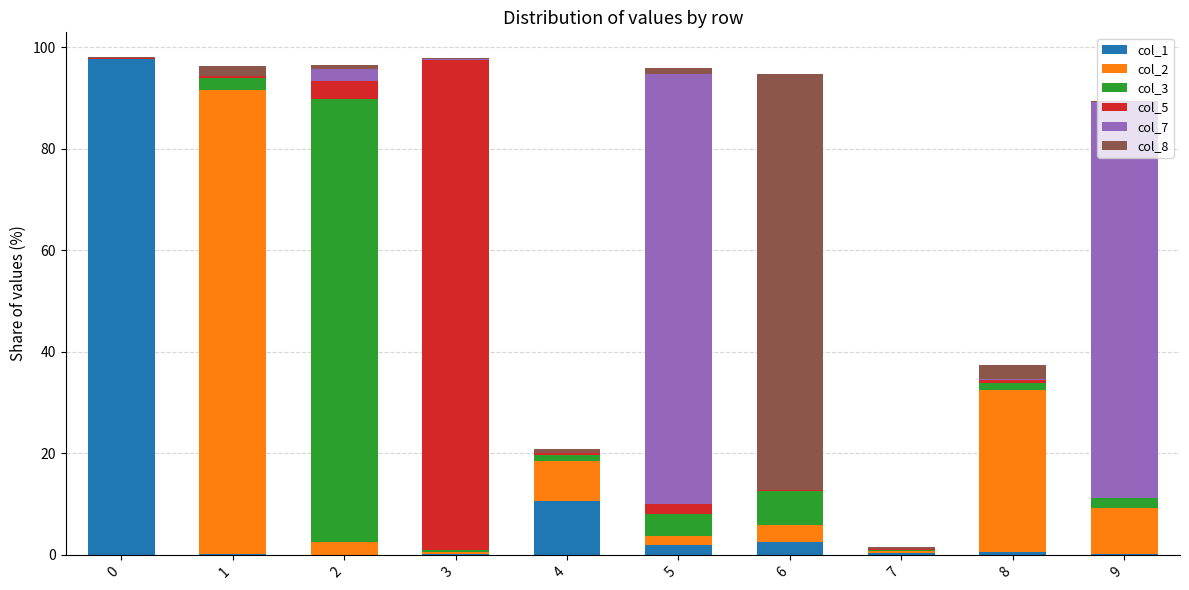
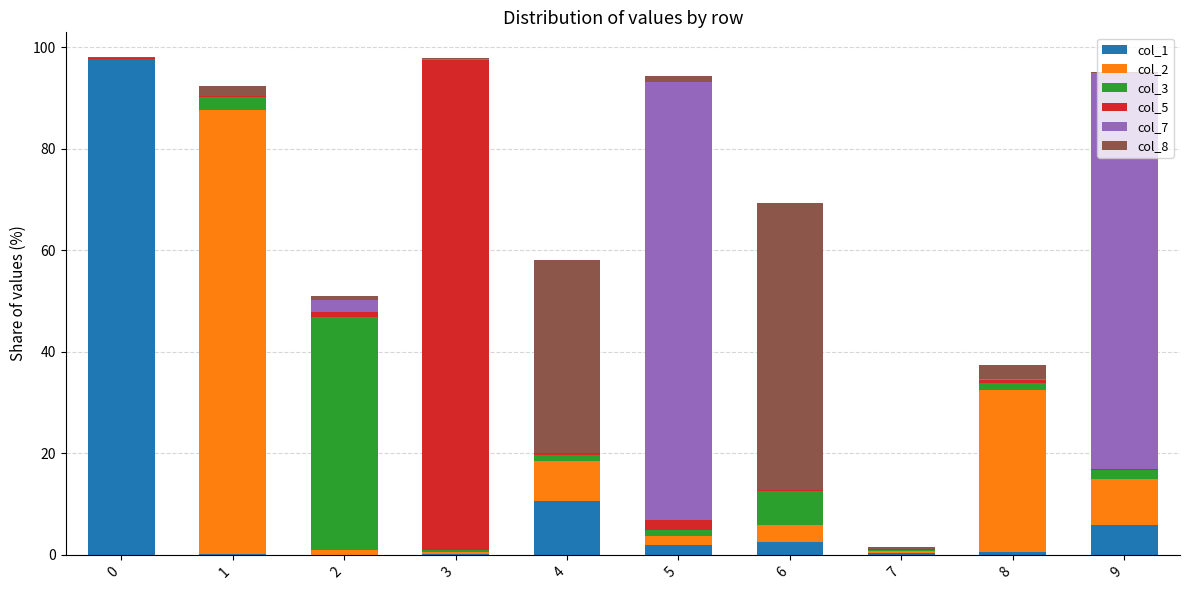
  {
    "col_1": {
      "0": 98,
      "4": 11,
      "5": 2,
      "6": 2,
      "8": 1,
-     "9": 0
+     "9": 6
    },
    "col_2": {
-     "1": 91,
-     "2": 3,
+     "1": 87,
+     "2": 1,
      "4": 8,
      "5": 2,
      "6": 4,
      "8": 32,
      "9": 9
    },
    "col_3": {
      "0": 0,
      "1": 2,
-     "2": 87,
+     "2": 46,
      "4": 1,
-     "5": 4,
+     "5": 1,
      "6": 7,
      "8": 1,
      "9": 2
    },
    "col_5": {
-     "2": 4,
+     "2": 1,
      "3": 96,
      "5": 2,
      "8": 1
    },
    "col_7": {
      "2": 2,
      "4": 0,
-     "5": 85,
+     "5": 86,
      "7": 0
    },
    "col_8": {
      "1": 2,
      "2": 1,
-     "4": 1,
+     "4": 38,
      "5": 1,
-     "6": 82,
+     "6": 57,
      "8": 3
    }
  }
